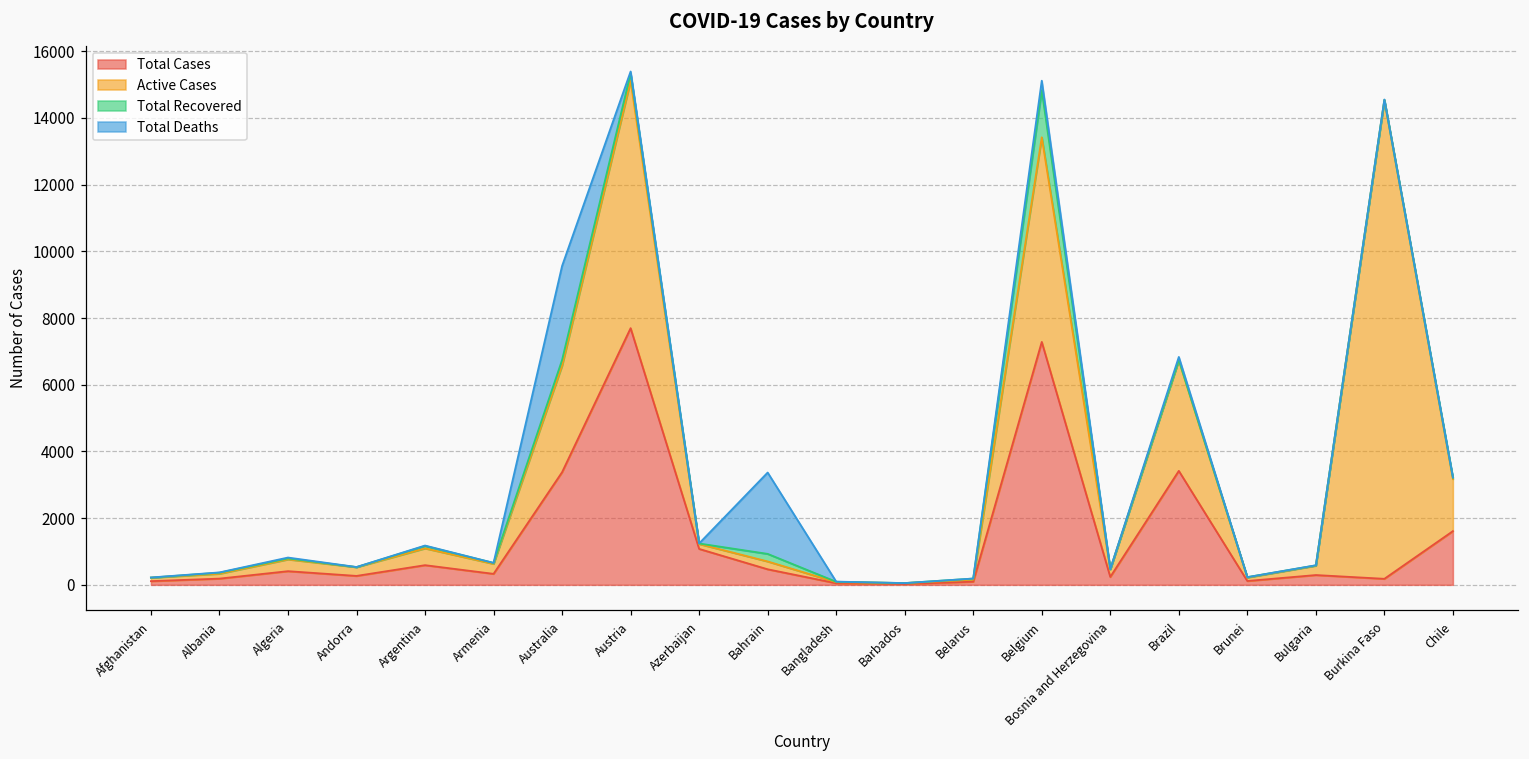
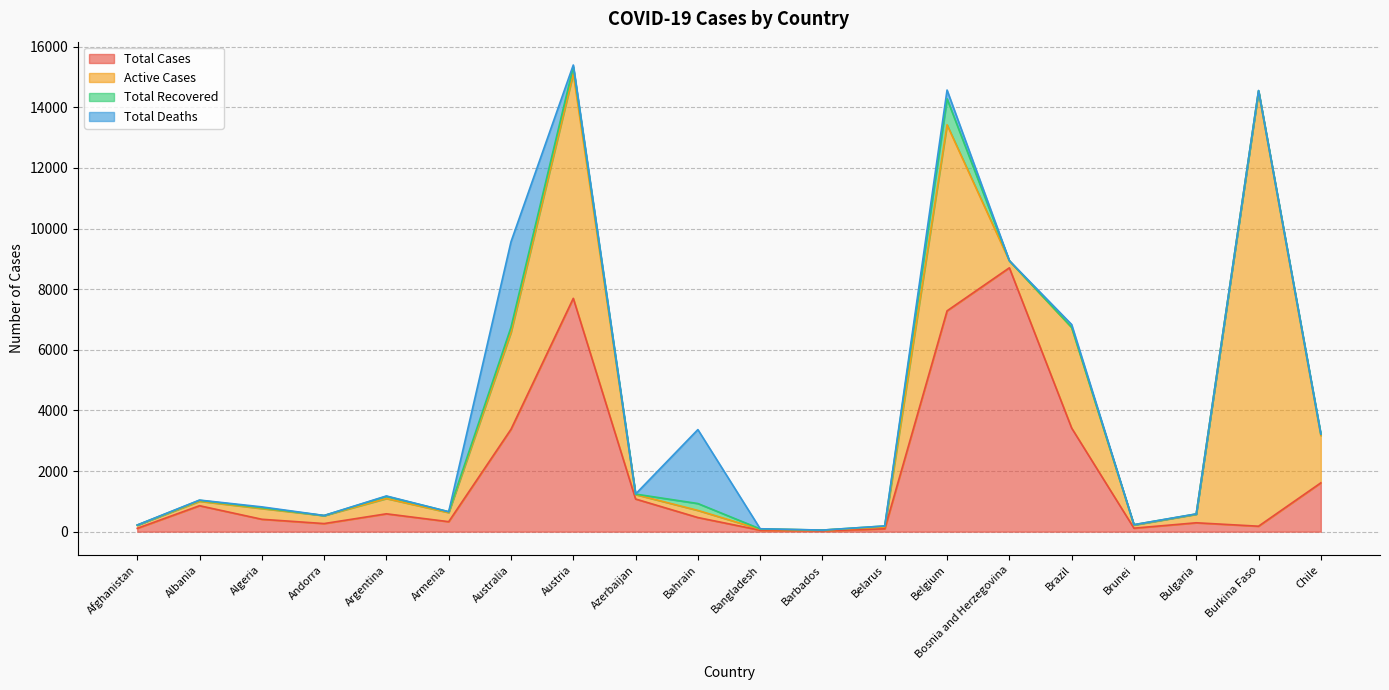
  {
    "Total Cases": {
      "Afghanistan": 100,
-     "Albania": 200,
+     "Albania": 900,
      "Algeria": 400,
      "Andorra": 300,
      "Argentina": 600,
      "Armenia": 300,
      "Australia": 3400,
      "Austria": 7700,
      "Azerbaijan": 1100,
      "Bahrain": 500,
      "Belgium": 7300,
-     "Bosnia and Herzegovina": 200,
+     "Bosnia and Herzegovina": 8700,
      "Brazil": 3400,
      "Brunei": 100,
      "Bulgaria": 300,
      "Burkina Faso": 200,
      "Chile": 1600
    },
    "Active Cases": {
      "Australia": 3200,
      "Austria": 7400,
      "Bahrain": 200,
      "Belgium": 6100
    },
    "Total Recovered": {
      "Australia": 200,
      "Bahrain": 200,
-     "Belgium": 1400
+     "Belgium": 900
    },
    "Total Deaths": {
      "Australia": 2800,
      "Bahrain": 2400,
      "Belgium": 300,
      "Brazil": 100
    }
  }
